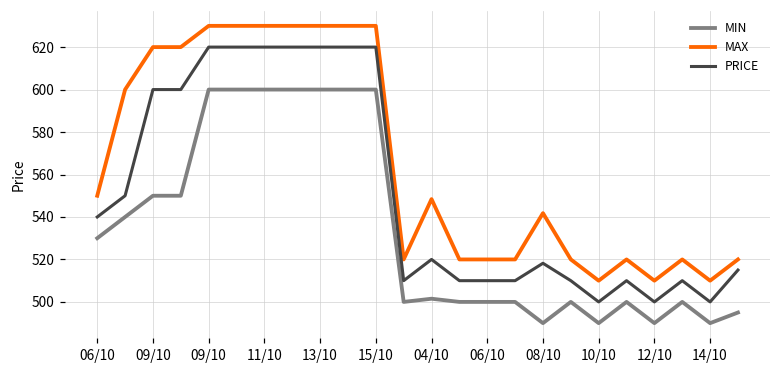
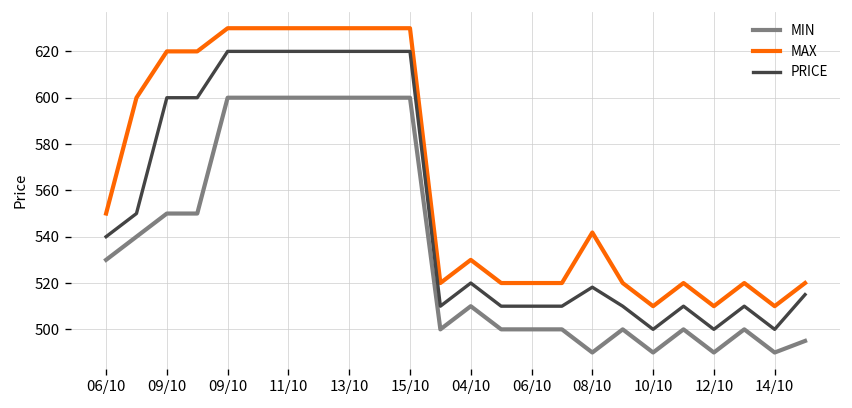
  {
    "MIN": {
-     "04/10": 502,
+     "04/10": 510,
      "08/10": 490
    },
    "MAX": {
-     "04/10": 548,
+     "04/10": 530,
      "08/10": 542
    },
    "PRICE": {
      "04/10": 520,
      "08/10": 518
    }
  }
